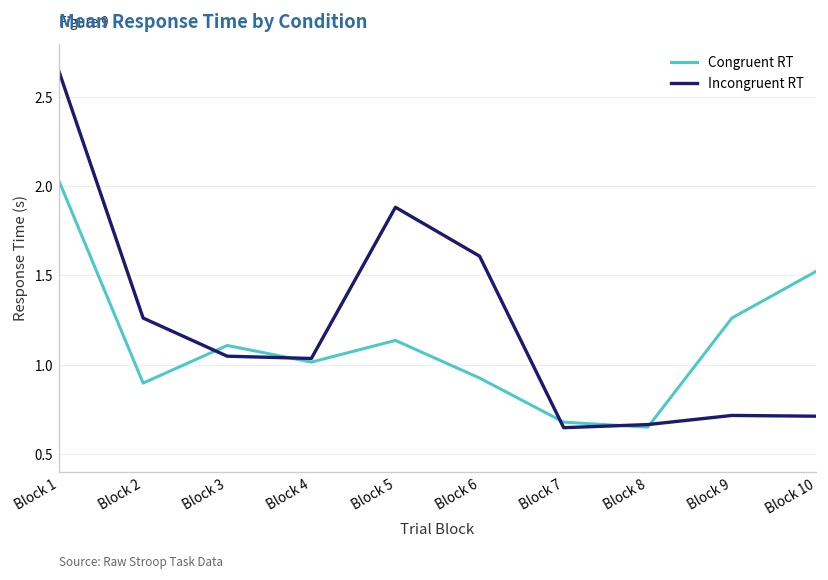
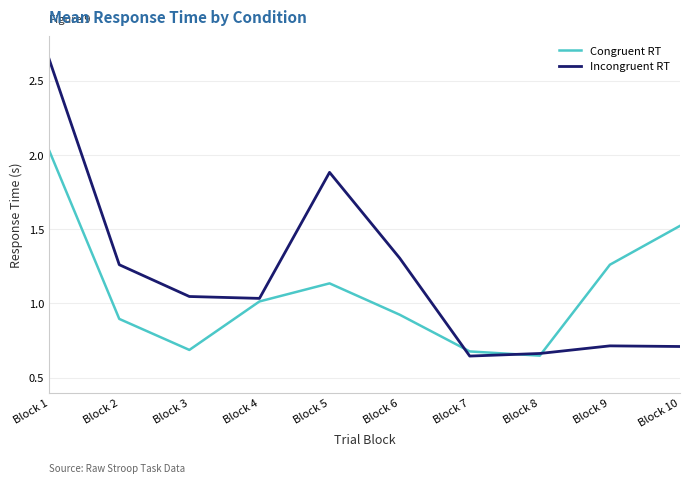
  {
    "Congruent RT": {
      "Block 1": 2.03,
      "Block 2": 0.90,
-     "Block 3": 1.11,
+     "Block 3": 0.69,
      "Block 4": 1.01,
      "Block 5": 1.14,
      "Block 6": 0.92,
      "Block 7": 0.68,
      "Block 9": 1.26,
      "Block 10": 1.52
    },
    "Incongruent RT": {
      "Block 1": 2.64,
      "Block 2": 1.26,
      "Block 3": 1.05,
      "Block 4": 1.03,
      "Block 5": 1.88,
-     "Block 6": 1.61,
+     "Block 6": 1.31,
      "Block 7": 0.65,
      "Block 9": 0.71,
      "Block 10": 0.71
    }
  }
